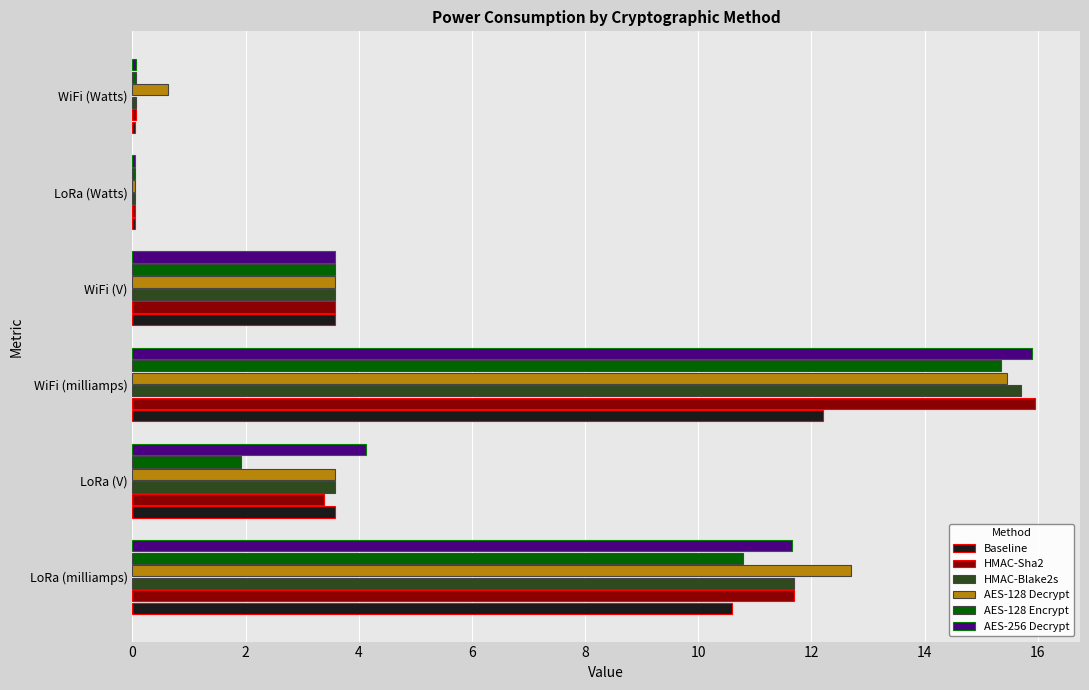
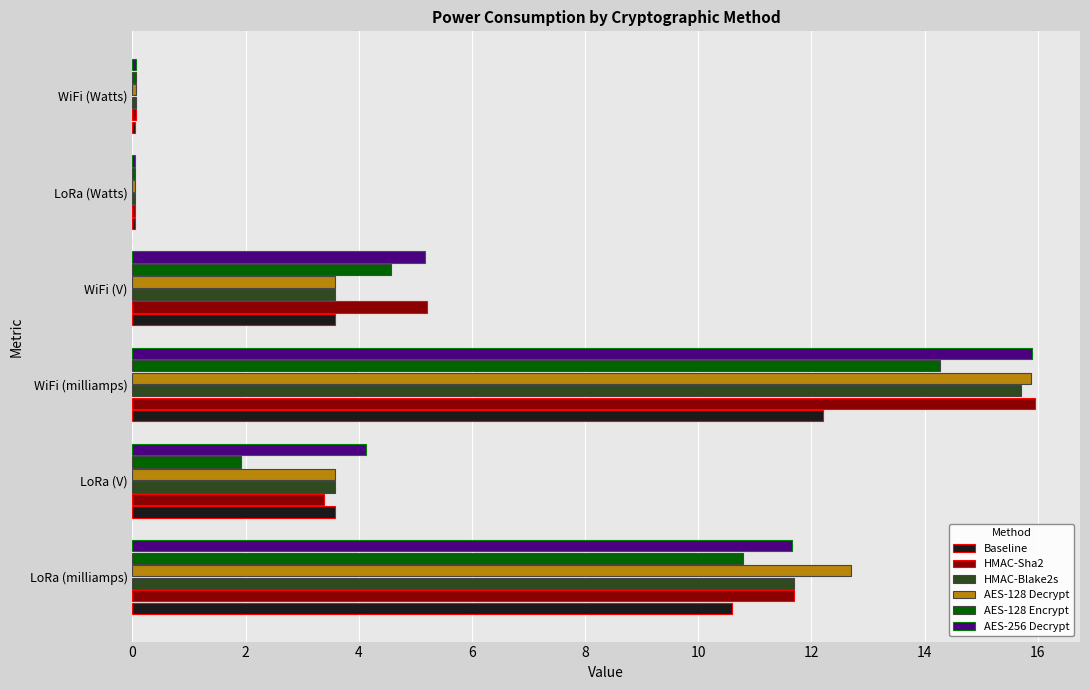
  {
    "HMAC-Sha2": {
      "WiFi (Watts)": 0.1,
-     "WiFi (V)": 3.6,
+     "WiFi (V)": 5.2,
      "WiFi (milliamps)": 16.0,
      "LoRa (V)": 3.4,
      "LoRa (milliamps)": 11.7
    },
    "AES-128 Decrypt": {
-     "WiFi (Watts)": 0.6,
+     "WiFi (Watts)": 0.1,
      "WiFi (V)": 3.6,
-     "WiFi (milliamps)": 15.5,
+     "WiFi (milliamps)": 15.9,
      "LoRa (V)": 3.6,
      "LoRa (milliamps)": 12.7
    },
    "AES-128 Encrypt": {
      "WiFi (Watts)": 0.1,
-     "WiFi (V)": 3.6,
-     "WiFi (milliamps)": 15.4,
+     "WiFi (V)": 4.6,
+     "WiFi (milliamps)": 14.3,
      "LoRa (V)": 1.9,
      "LoRa (milliamps)": 10.8
    },
    "AES-256 Decrypt": {
      "WiFi (Watts)": 0.1,
-     "WiFi (V)": 3.6,
+     "WiFi (V)": 5.2,
      "WiFi (milliamps)": 15.9,
      "LoRa (V)": 4.1,
      "LoRa (milliamps)": 11.7
    }
  }
